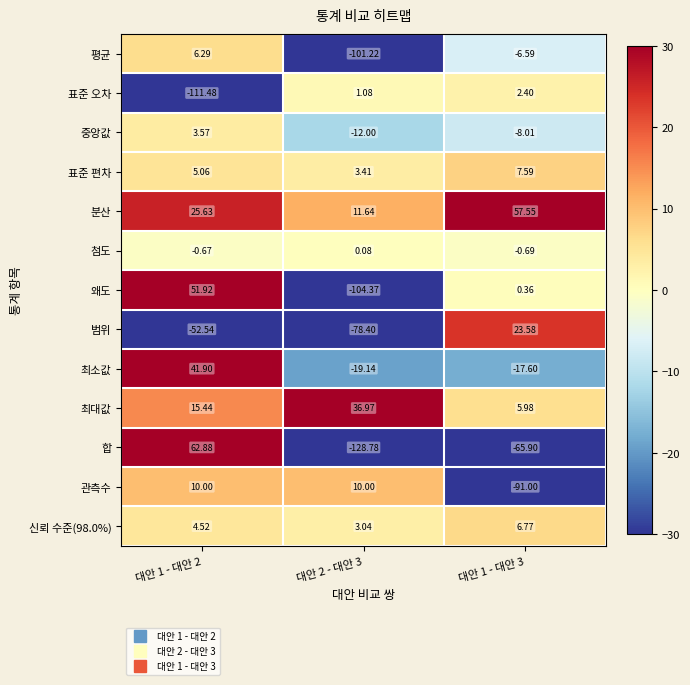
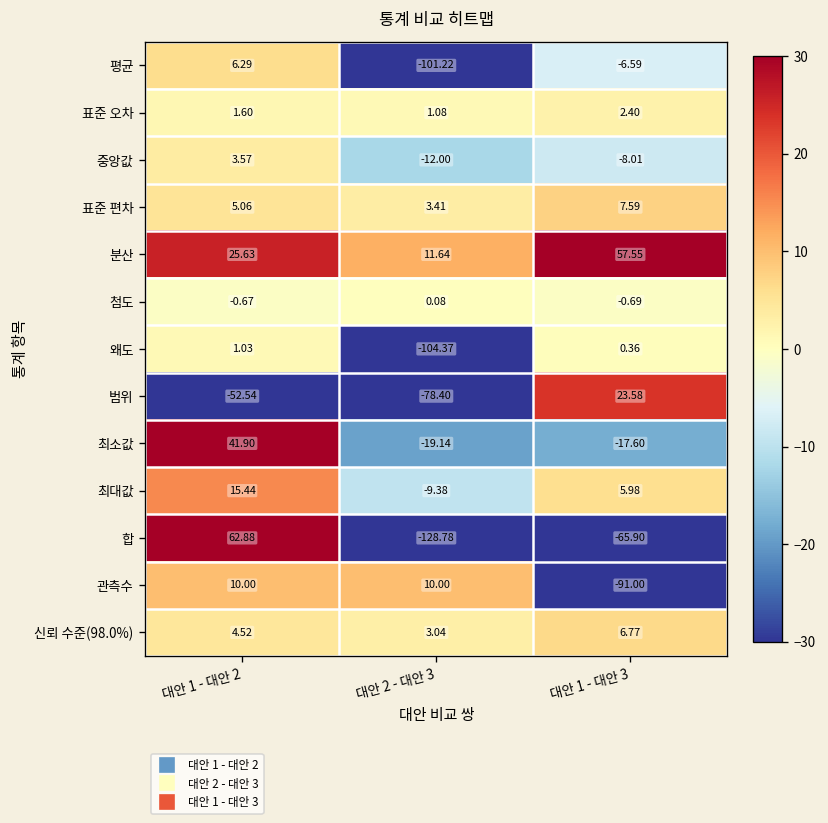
  {
    "표준 오차": {
-     "대안 1 - 대안 2": -111.48
+     "대안 1 - 대안 2": 1.60
    },
    "왜도": {
-     "대안 1 - 대안 2": 51.92
+     "대안 1 - 대안 2": 1.03
    },
    "최대값": {
-     "대안 2 - 대안 3": 36.97
+     "대안 2 - 대안 3": -9.38
    }
  }
